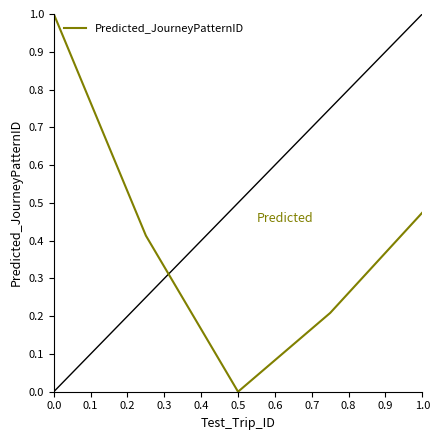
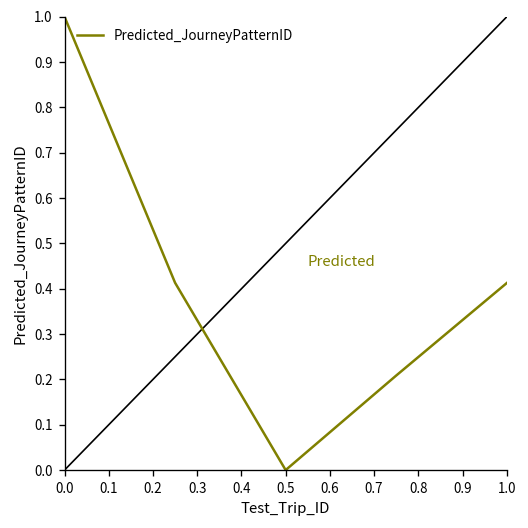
  {
    "Predicted_JourneyPatternID": {
      "0.0": 1.00,
      "0.5": 0.00,
-     "1.0": 0.47
+     "1.0": 0.41
    }
  }
